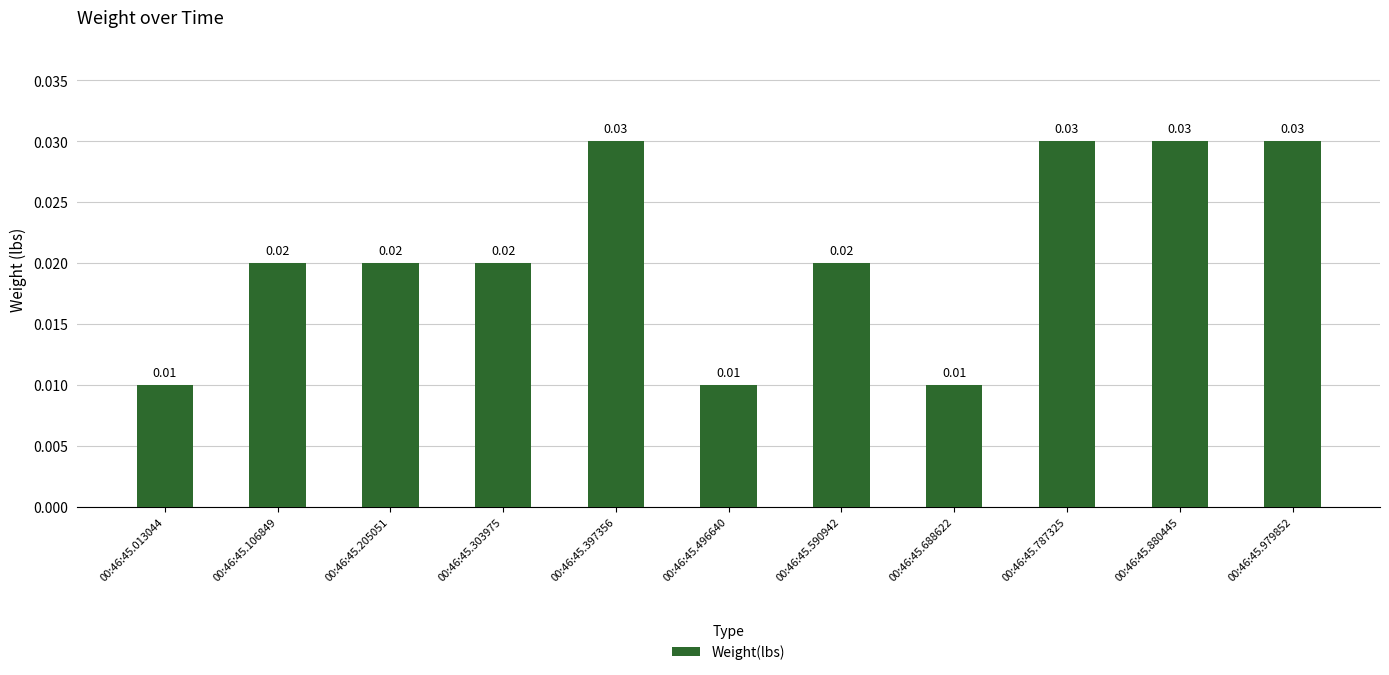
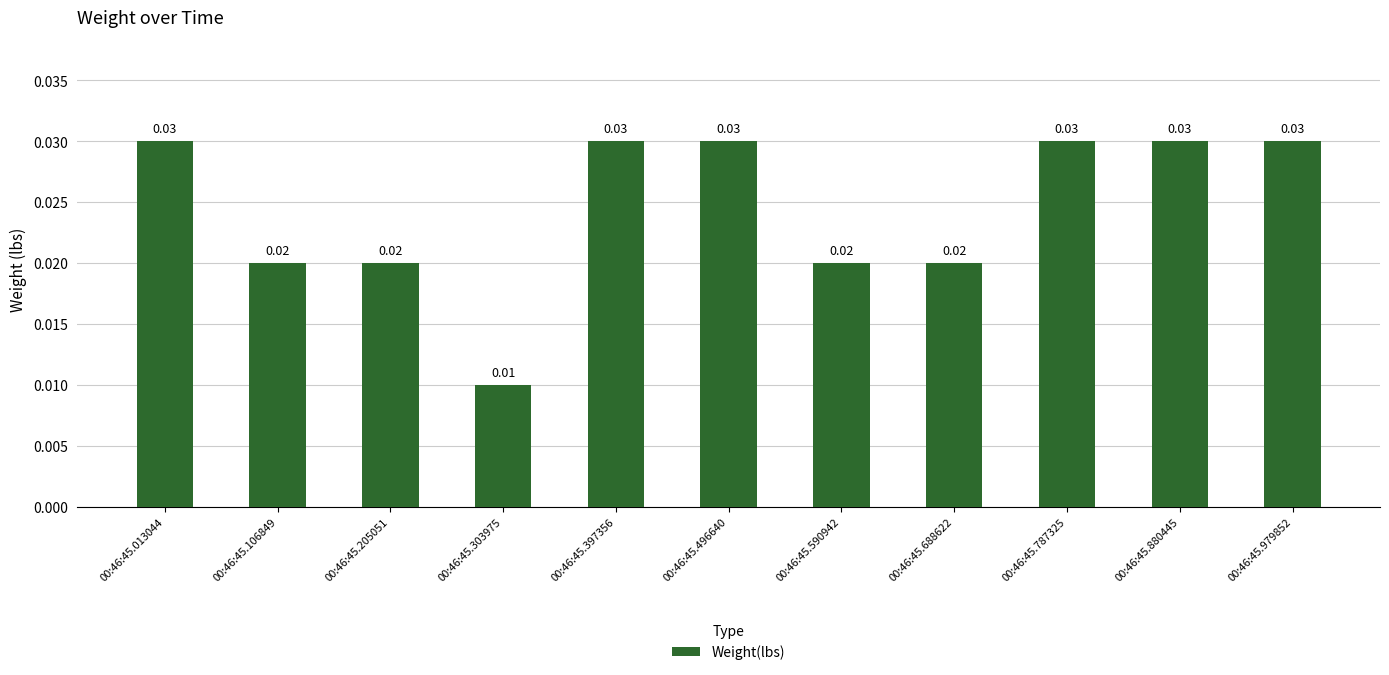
  {
-   "00:46:45.013044": 0.01,
+   "00:46:45.013044": 0.03,
    "00:46:45.106849": 0.02,
    "00:46:45.205051": 0.02,
-   "00:46:45.303975": 0.02,
+   "00:46:45.303975": 0.01,
    "00:46:45.397356": 0.03,
-   "00:46:45.496640": 0.01,
+   "00:46:45.496640": 0.03,
    "00:46:45.590942": 0.02,
-   "00:46:45.688622": 0.01,
+   "00:46:45.688622": 0.02,
    "00:46:45.787325": 0.03,
    "00:46:45.880445": 0.03,
    "00:46:45.979852": 0.03
  }
